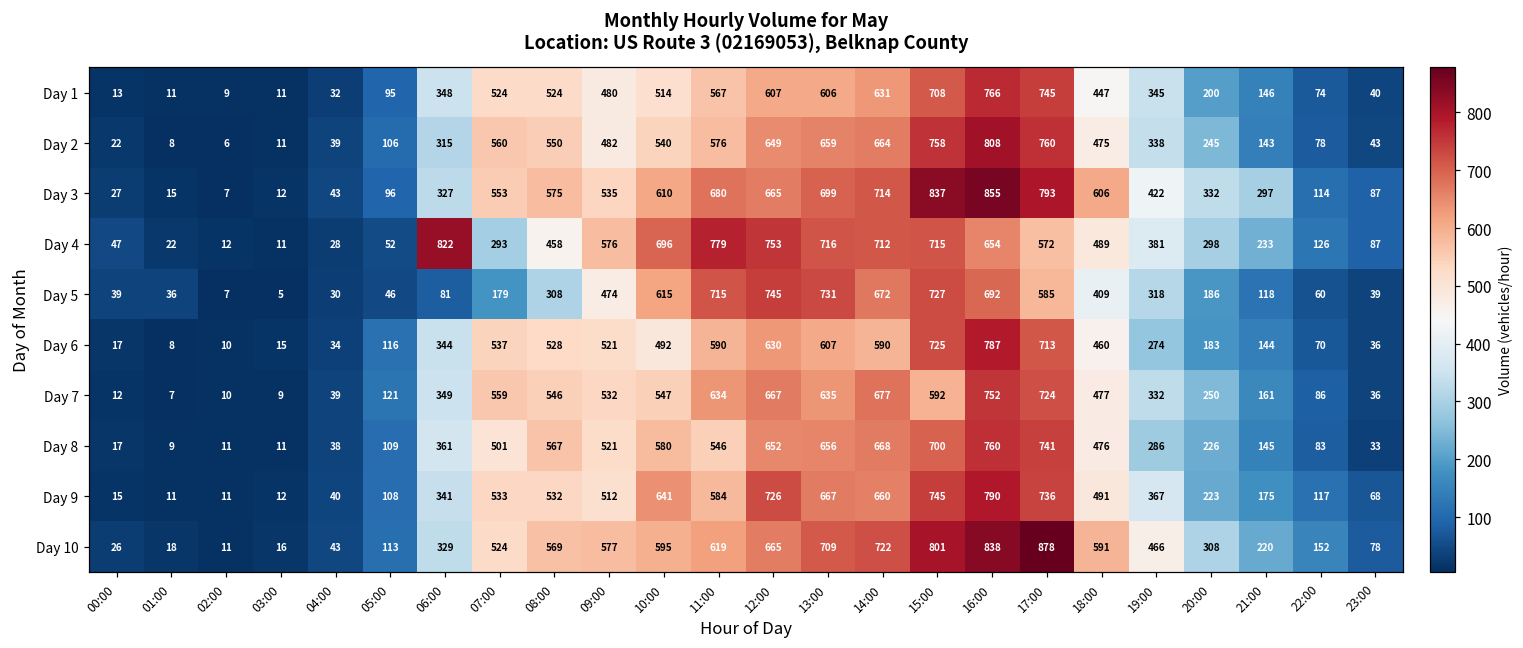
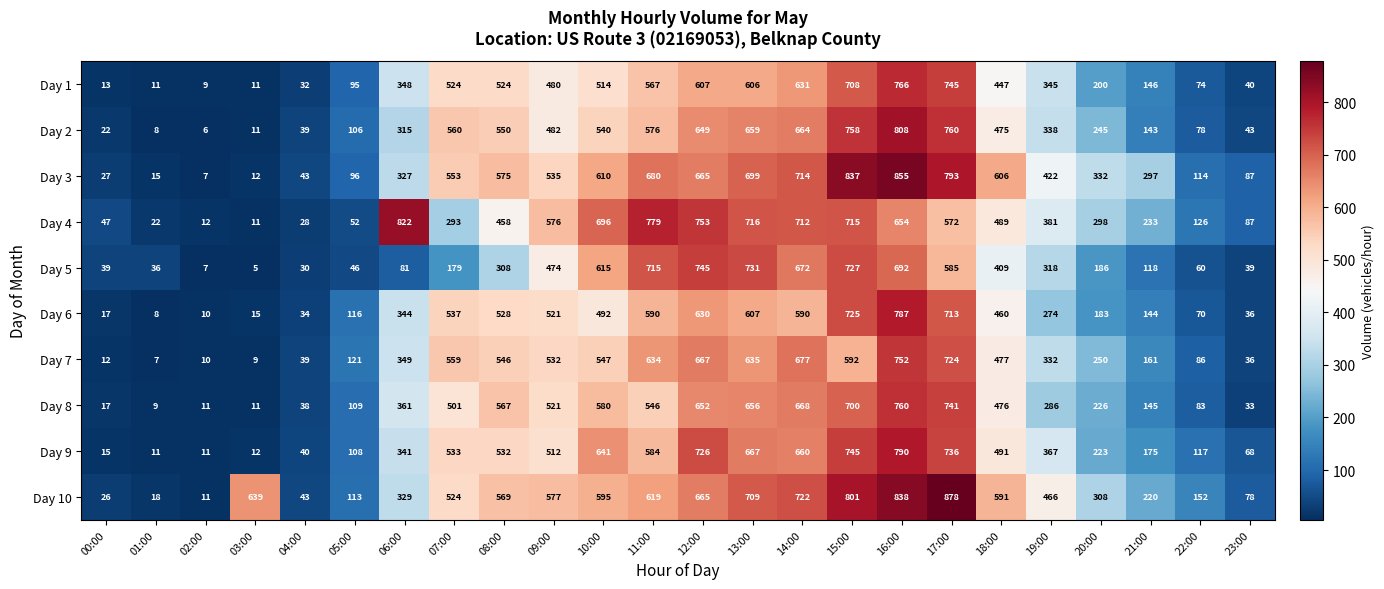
  {
    "Day 10": {
      "00:00": 26,
      "01:00": 18,
      "02:00": 11,
-     "03:00": 16,
+     "03:00": 639,
      "04:00": 43,
      "05:00": 113,
      "06:00": 329,
      "07:00": 524,
      "08:00": 569,
      "09:00": 577,
      "10:00": 595,
      "11:00": 619,
      "12:00": 665,
      "13:00": 709,
      "14:00": 722,
      "15:00": 801,
      "16:00": 838,
      "17:00": 878,
      "18:00": 591,
      "19:00": 466,
      "20:00": 308,
      "21:00": 220,
      "22:00": 152,
      "23:00": 78
    }
  }
